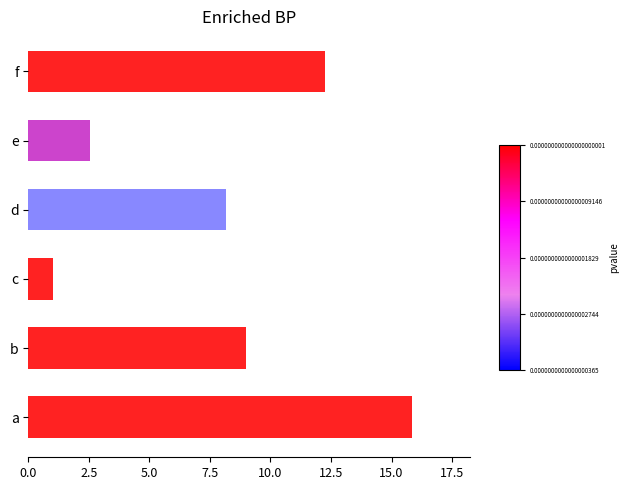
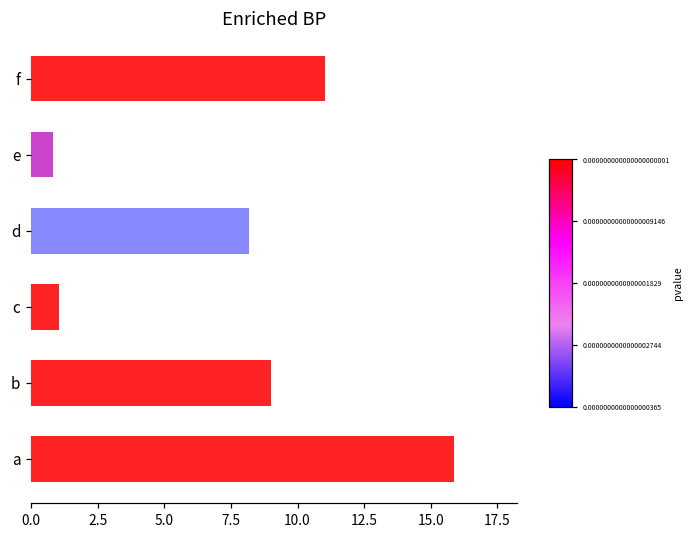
  {
-   "f": 12.3,
-   "e": 2.5,
+   "f": 11.0,
+   "e": 0.8,
    "d": 8.2,
    "c": 1.0,
    "b": 9.0,
    "a": 15.9
  }
